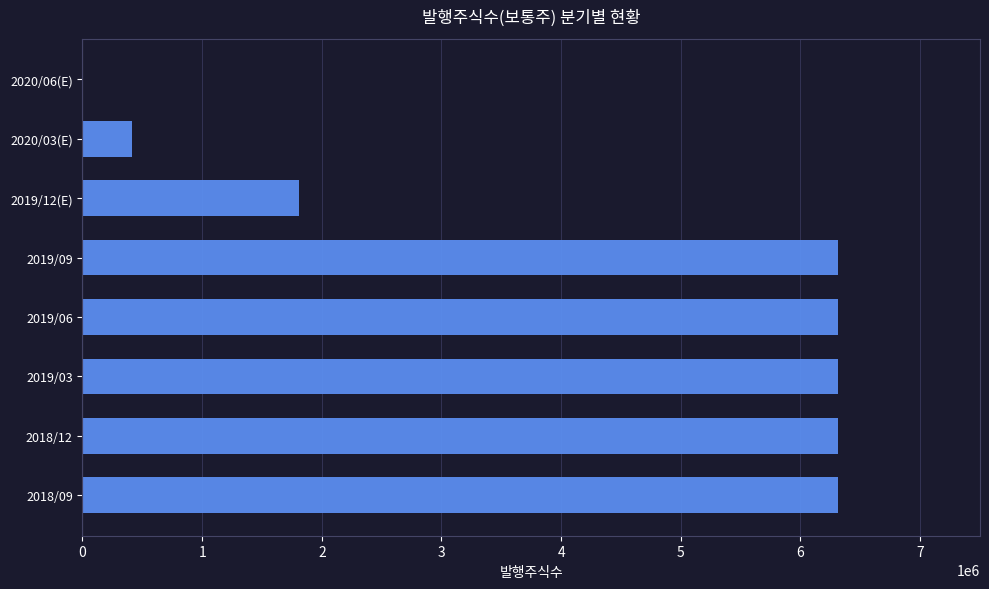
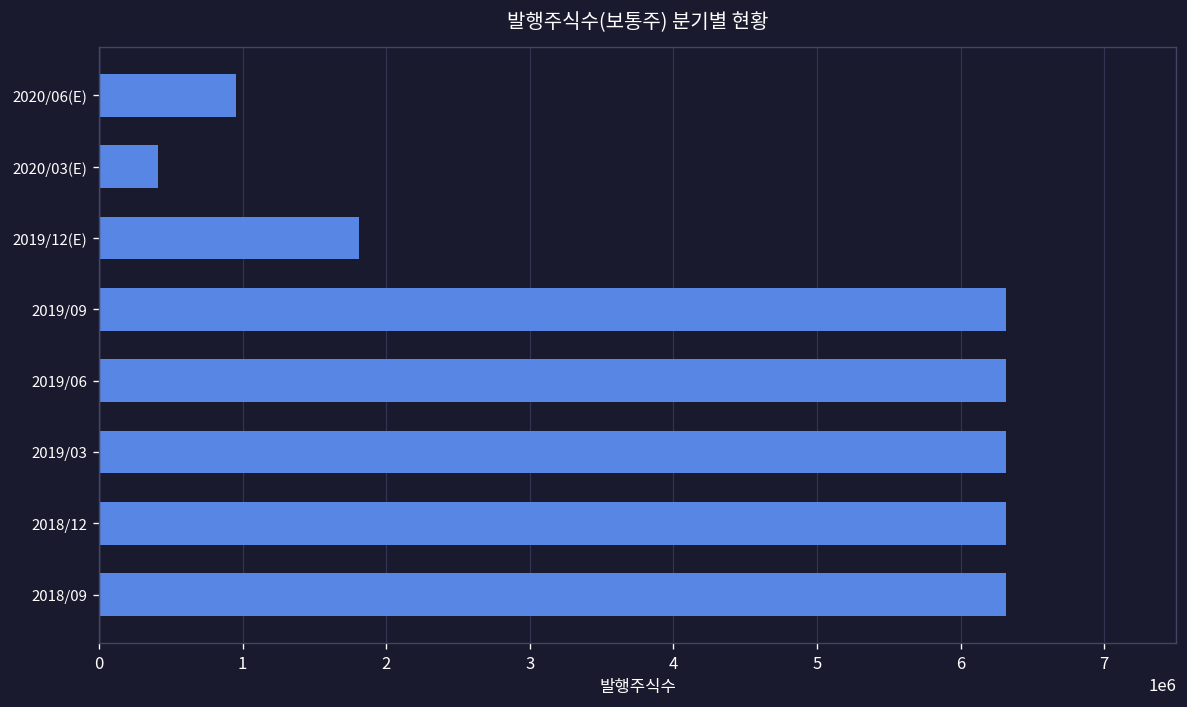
  {
-   "2020/06(E)": 0,
+   "2020/06(E)": 950000,
    "2020/03(E)": 410000,
    "2019/12(E)": 1810000,
    "2019/09": 6310000,
    "2019/06": 6310000,
    "2019/03": 6310000,
    "2018/12": 6310000,
    "2018/09": 6310000
  }
